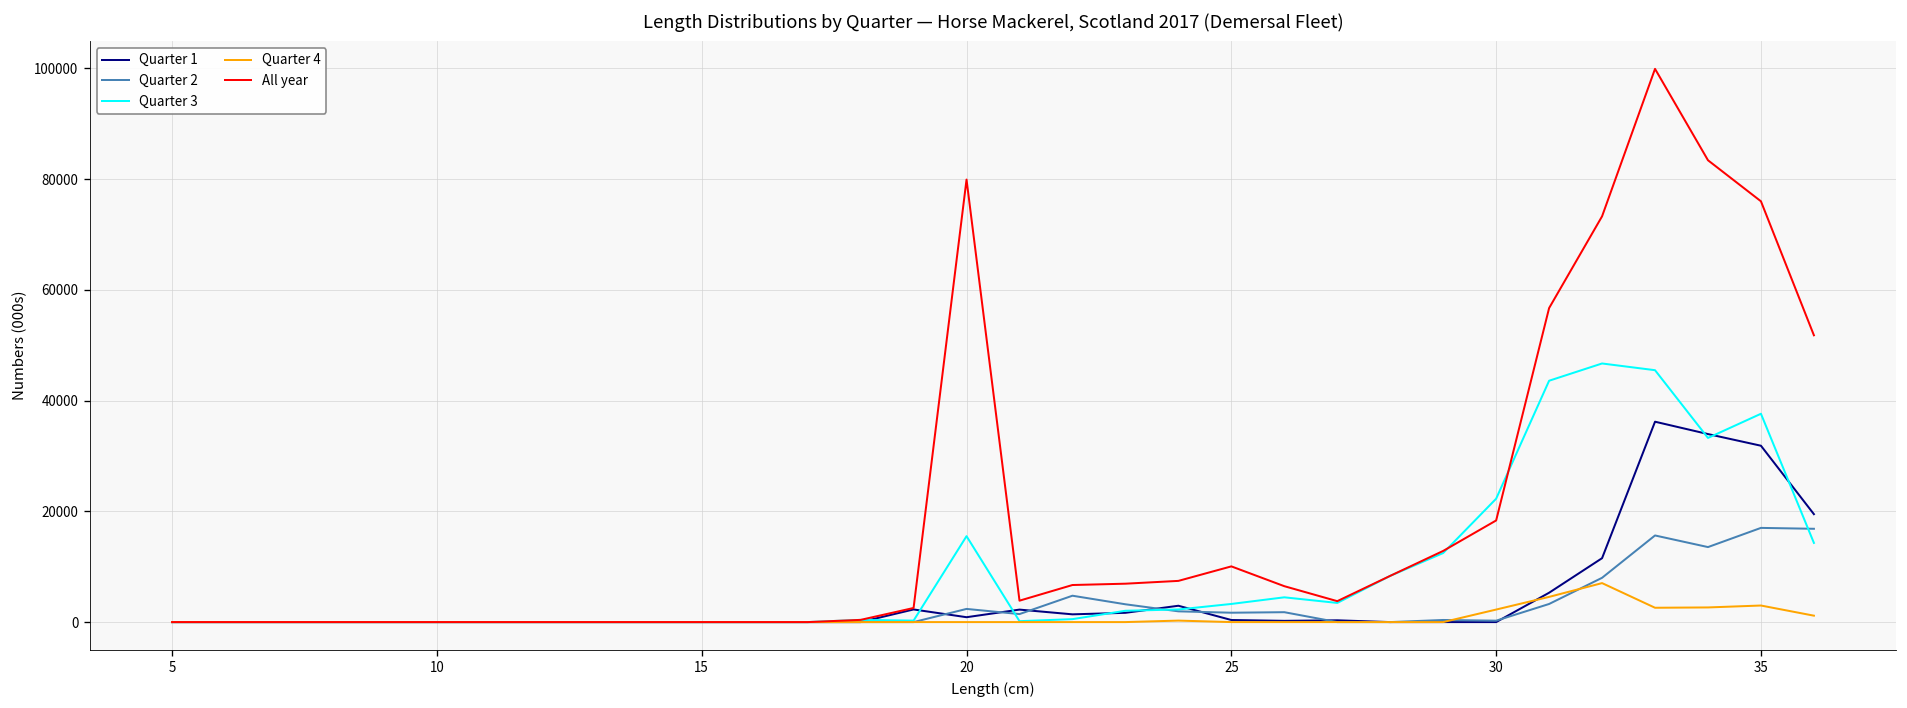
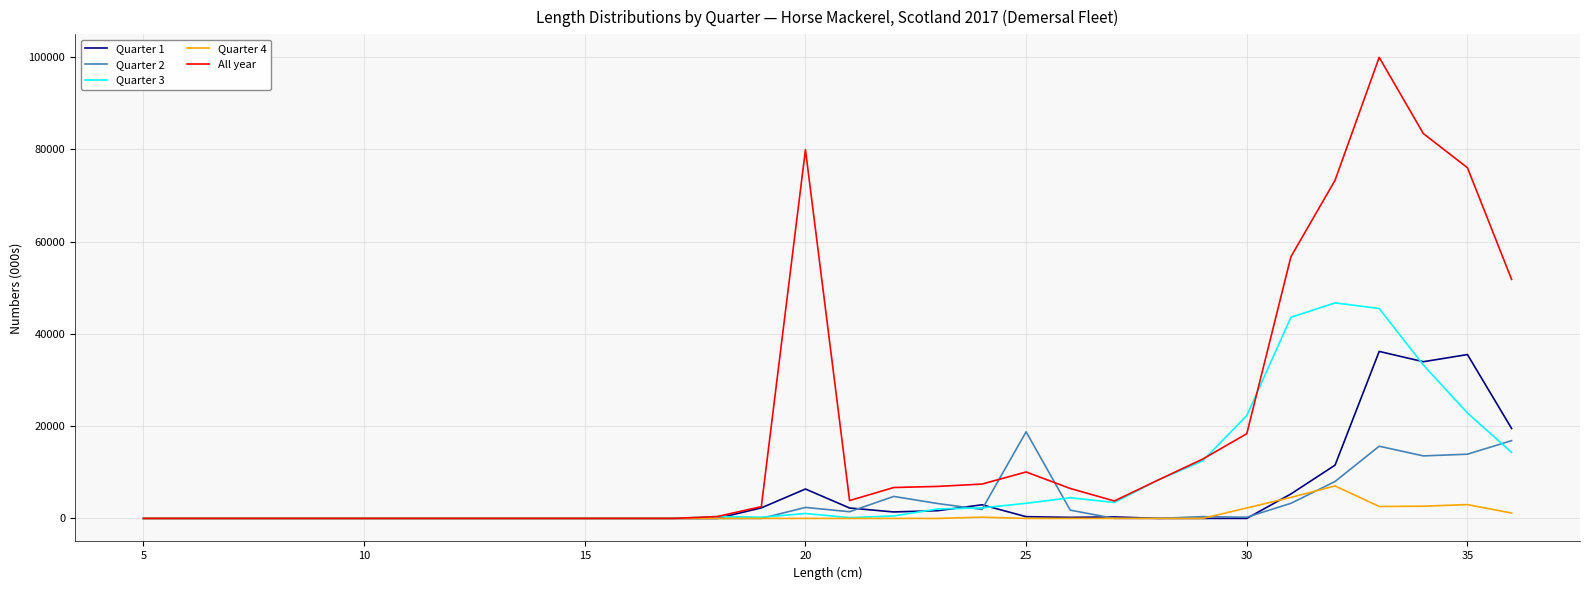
  {
    "Quarter 1": {
-     "20": 1000,
-     "35": 32000
+     "20": 6000,
+     "35": 36000
    },
    "Quarter 2": {
      "20": 2000,
-     "25": 2000,
-     "35": 17000
+     "25": 19000,
+     "35": 14000
    },
    "Quarter 3": {
-     "20": 16000,
+     "20": 1000,
      "25": 3000,
      "30": 22000,
-     "35": 38000
+     "35": 23000
    },
    "Quarter 4": {
      "20": 0,
      "30": 2000,
      "35": 3000
    },
    "All year": {
      "20": 80000,
      "25": 10000,
      "30": 18000,
      "35": 76000
    }
  }
